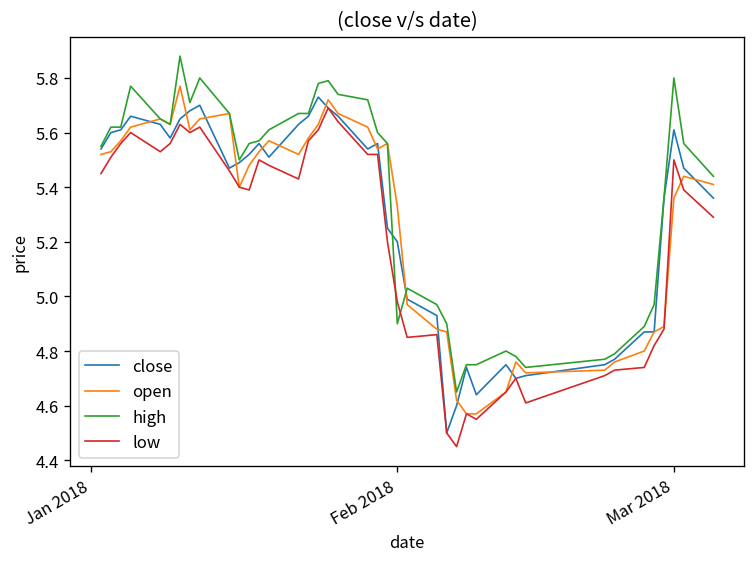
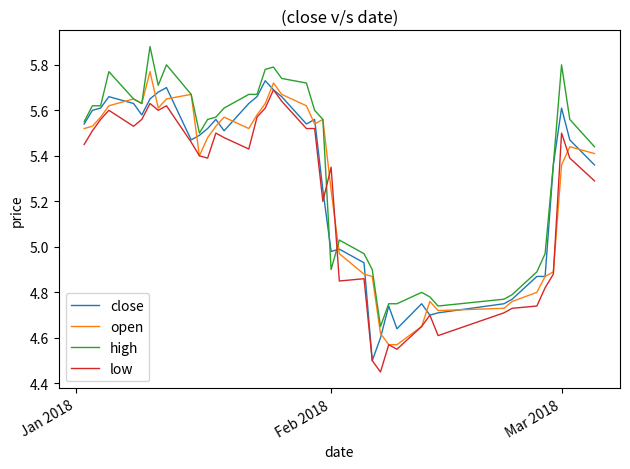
  {
    "close": {
-     "Feb 2018": 5.20,
+     "Feb 2018": 4.98,
      "Mar 2018": 5.61
    },
    "open": {
-     "Feb 2018": 5.33,
+     "Feb 2018": 5.25,
      "Mar 2018": 5.36
    },
    "high": {
      "Feb 2018": 4.90,
      "Mar 2018": 5.80
    },
    "low": {
-     "Feb 2018": 4.98,
+     "Feb 2018": 5.35,
      "Mar 2018": 5.50
    }
  }
